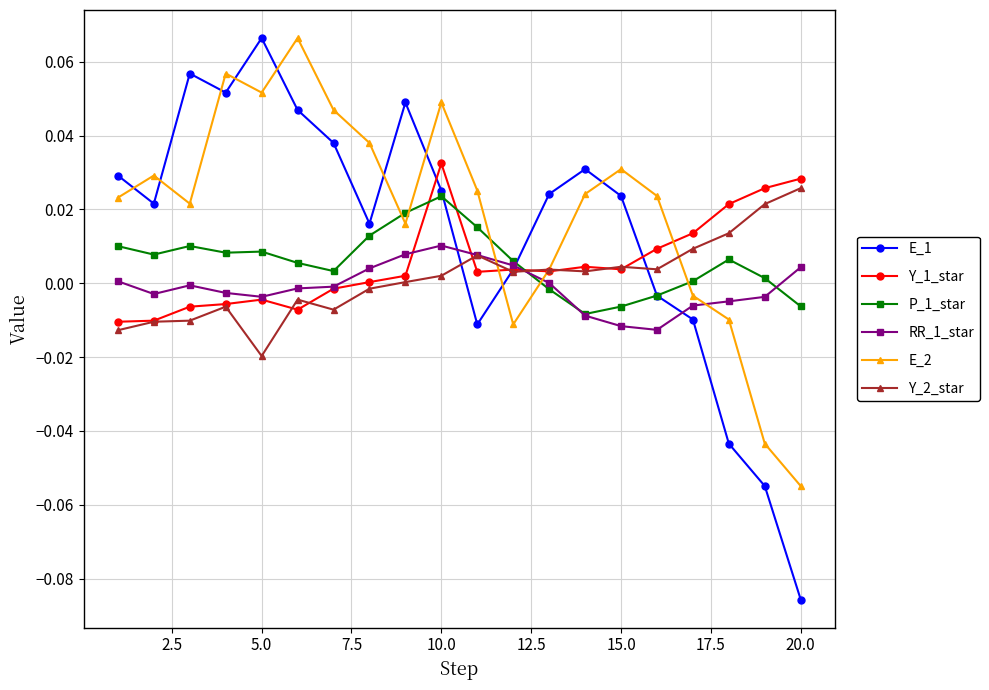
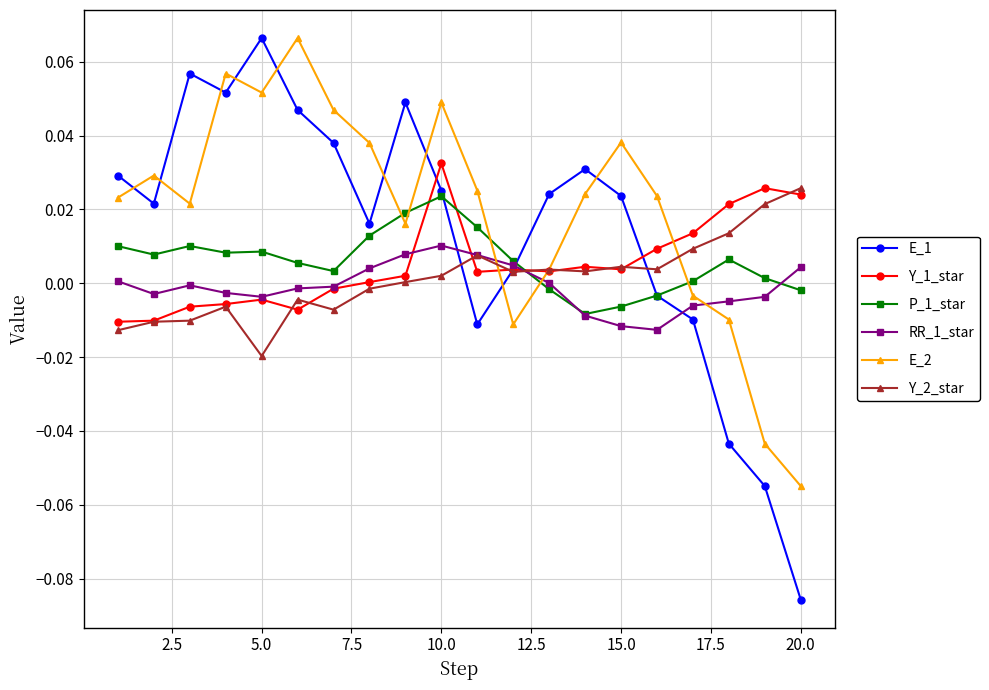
  {
    "E_1": {
      "5.0": 0.066,
      "10.0": 0.025,
      "15.0": 0.024,
      "20.0": -0.086
    },
    "Y_1_star": {
      "5.0": -0.004,
      "10.0": 0.032,
-     "20.0": 0.028
+     "20.0": 0.024
    },
    "P_1_star": {
      "5.0": 0.009,
      "10.0": 0.024,
      "15.0": -0.006,
-     "20.0": -0.006
+     "20.0": -0.002
    },
    "RR_1_star": {
      "5.0": -0.004,
      "10.0": 0.010,
      "15.0": -0.012,
      "20.0": 0.004
    },
    "E_2": {
      "5.0": 0.052,
      "10.0": 0.049,
-     "15.0": 0.031,
+     "15.0": 0.038,
      "20.0": -0.055
    },
    "Y_2_star": {
      "5.0": -0.020,
      "10.0": 0.002,
      "20.0": 0.026
    }
  }
